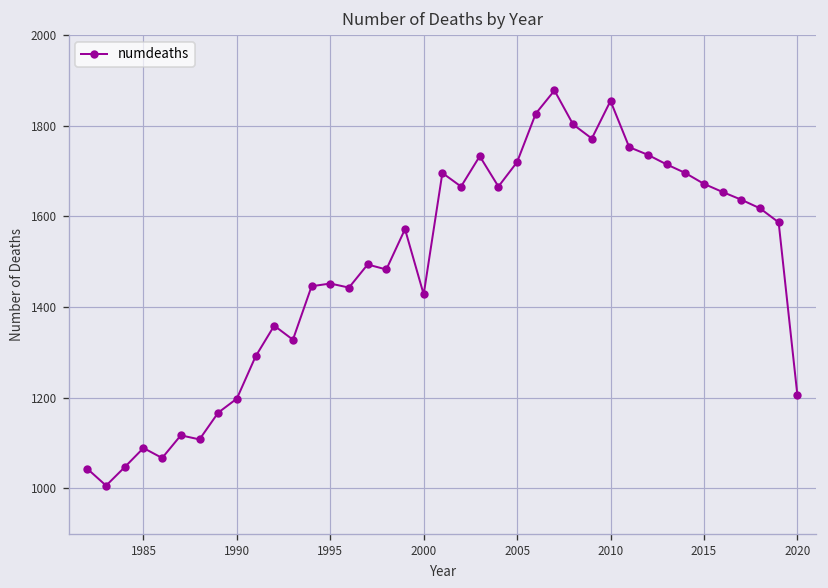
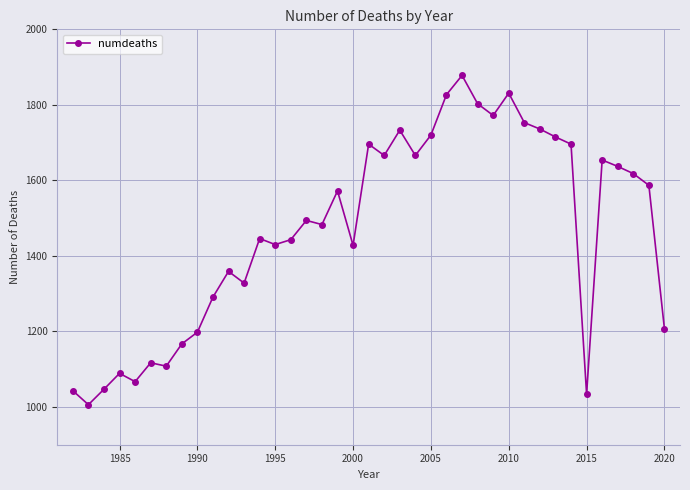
  {
    "1985": 1090,
    "1990": 1200,
-   "1995": 1450,
+   "1995": 1430,
    "2000": 1430,
    "2005": 1720,
-   "2010": 1860,
-   "2015": 1670,
+   "2010": 1830,
+   "2015": 1030,
    "2020": 1210
  }
